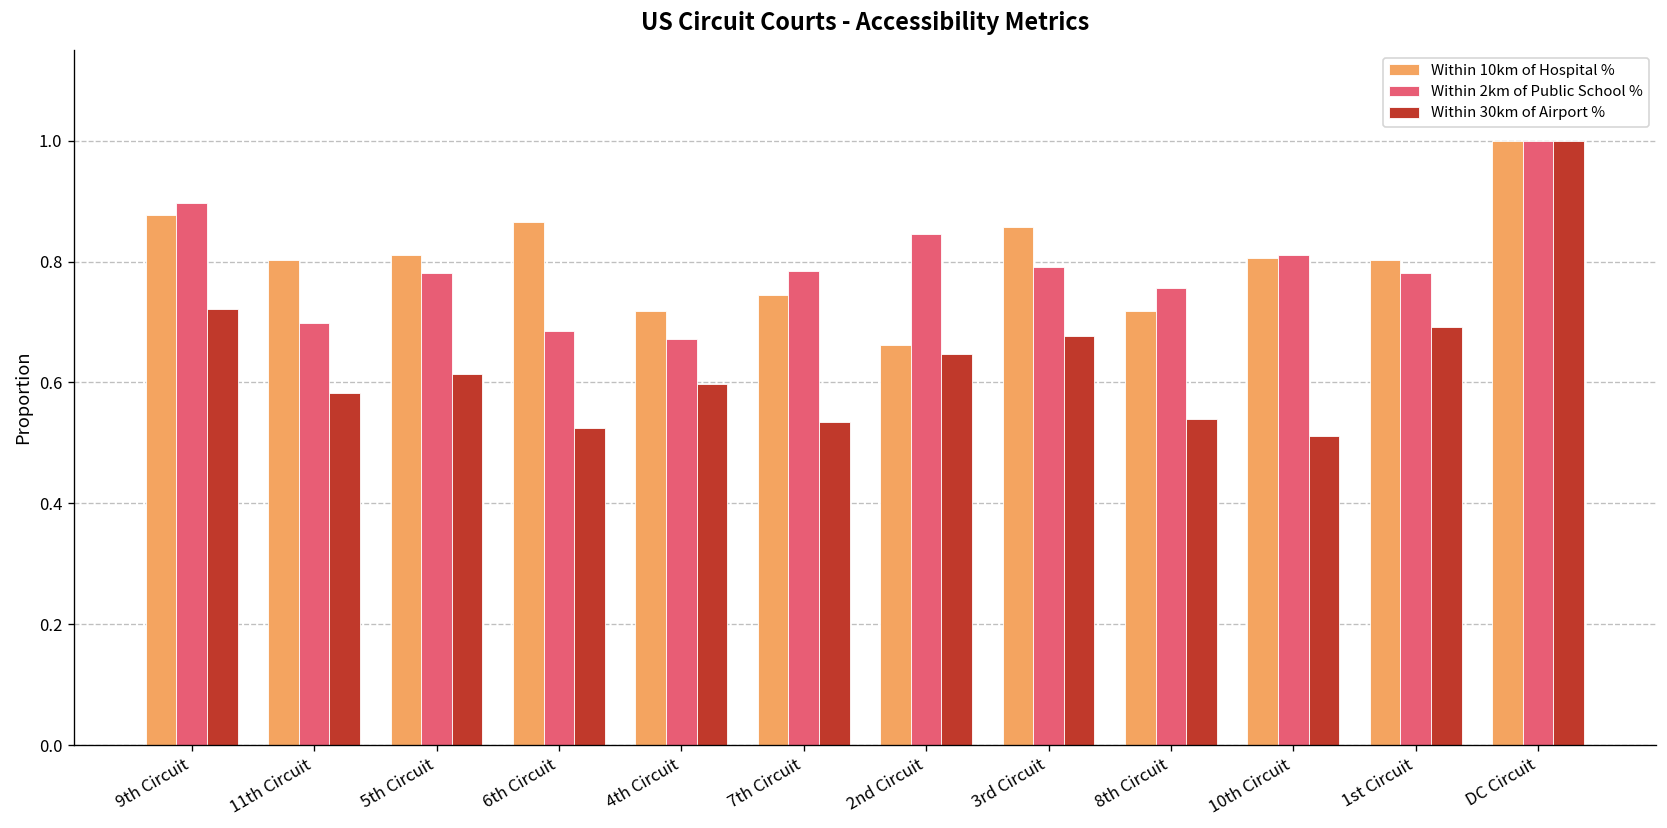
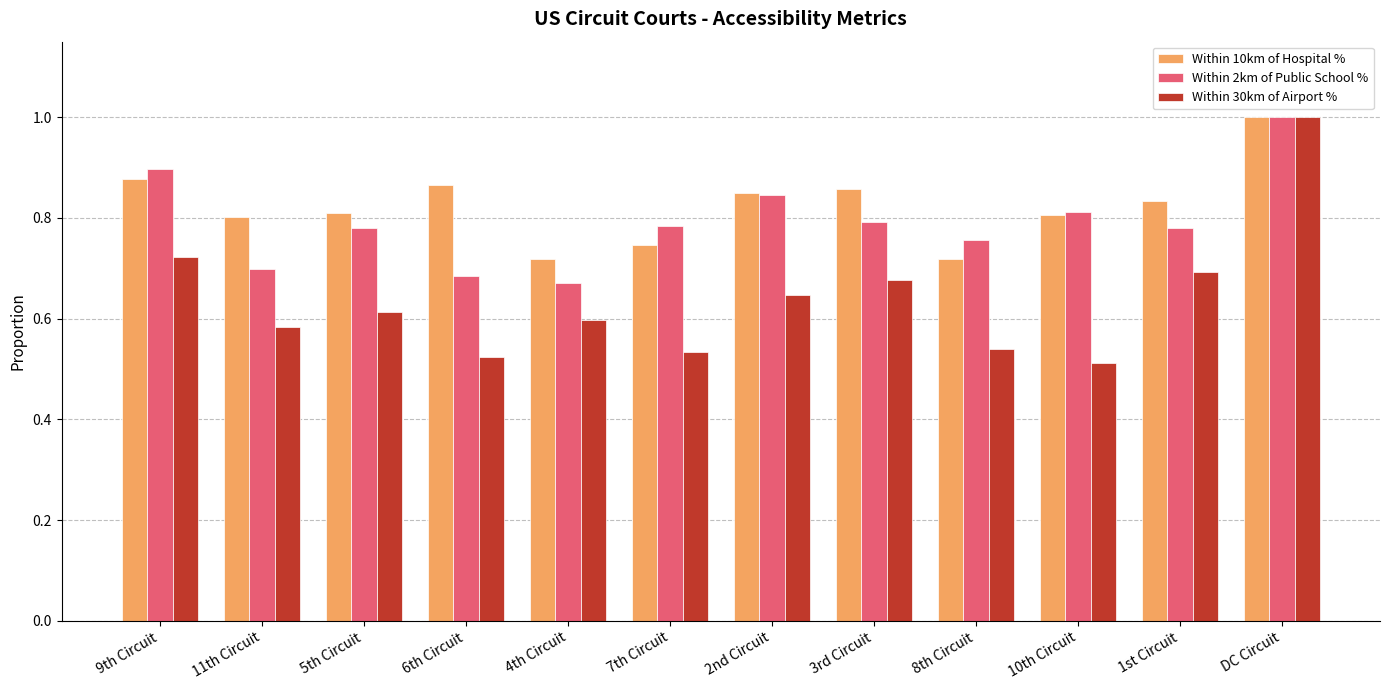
  {
    "Within 10km of Hospital %": {
      "9th Circuit": 0.88,
      "11th Circuit": 0.80,
      "5th Circuit": 0.81,
      "6th Circuit": 0.86,
      "4th Circuit": 0.72,
      "7th Circuit": 0.75,
-     "2nd Circuit": 0.66,
+     "2nd Circuit": 0.85,
      "3rd Circuit": 0.86,
      "8th Circuit": 0.72,
      "10th Circuit": 0.81,
-     "1st Circuit": 0.80,
+     "1st Circuit": 0.83,
      "DC Circuit": 1.00
    },
    "Within 2km of Public School %": {
      "9th Circuit": 0.90,
      "11th Circuit": 0.70,
      "5th Circuit": 0.78,
      "6th Circuit": 0.68,
      "4th Circuit": 0.67,
      "7th Circuit": 0.78,
      "2nd Circuit": 0.85,
      "3rd Circuit": 0.79,
      "8th Circuit": 0.76,
      "10th Circuit": 0.81,
      "1st Circuit": 0.78,
      "DC Circuit": 1.00
    },
    "Within 30km of Airport %": {
      "9th Circuit": 0.72,
      "11th Circuit": 0.58,
      "5th Circuit": 0.61,
      "6th Circuit": 0.52,
      "4th Circuit": 0.60,
      "7th Circuit": 0.53,
      "2nd Circuit": 0.65,
      "3rd Circuit": 0.68,
      "8th Circuit": 0.54,
      "10th Circuit": 0.51,
      "1st Circuit": 0.69,
      "DC Circuit": 1.00
    }
  }
